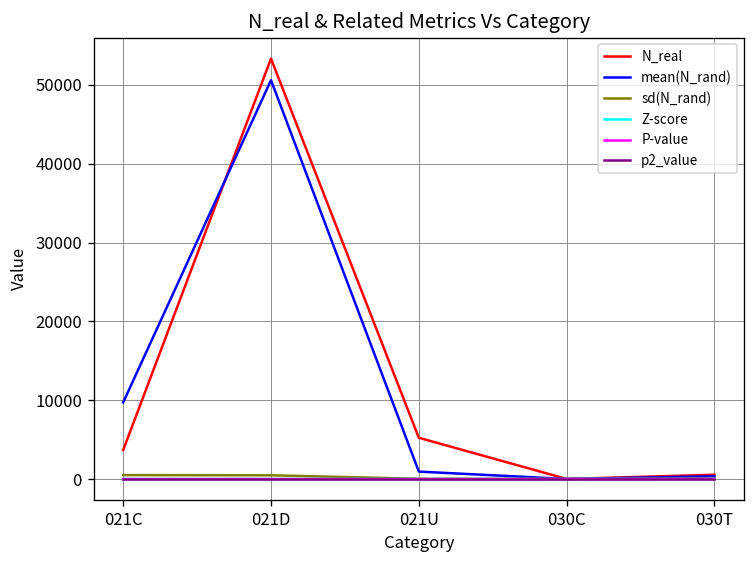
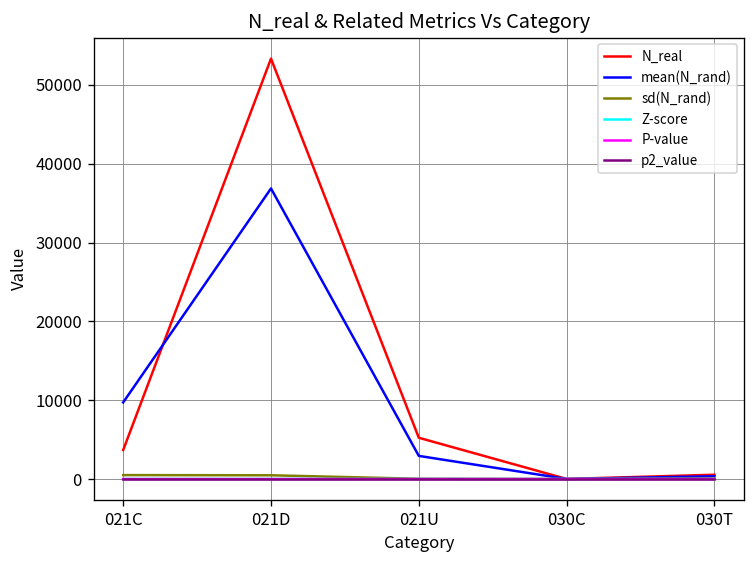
  {
    "N_real": {
      "021C": 4000,
      "021D": 53000,
      "021U": 5000
    },
    "mean(N_rand)": {
      "021C": 10000,
-     "021D": 51000,
-     "021U": 1000
+     "021D": 37000,
+     "021U": 3000
    },
    "sd(N_rand)": {
      "021C": 1000,
      "021D": 0
    },
    "p2_value": {
      "021C": 0,
      "021D": 0
    }
  }
